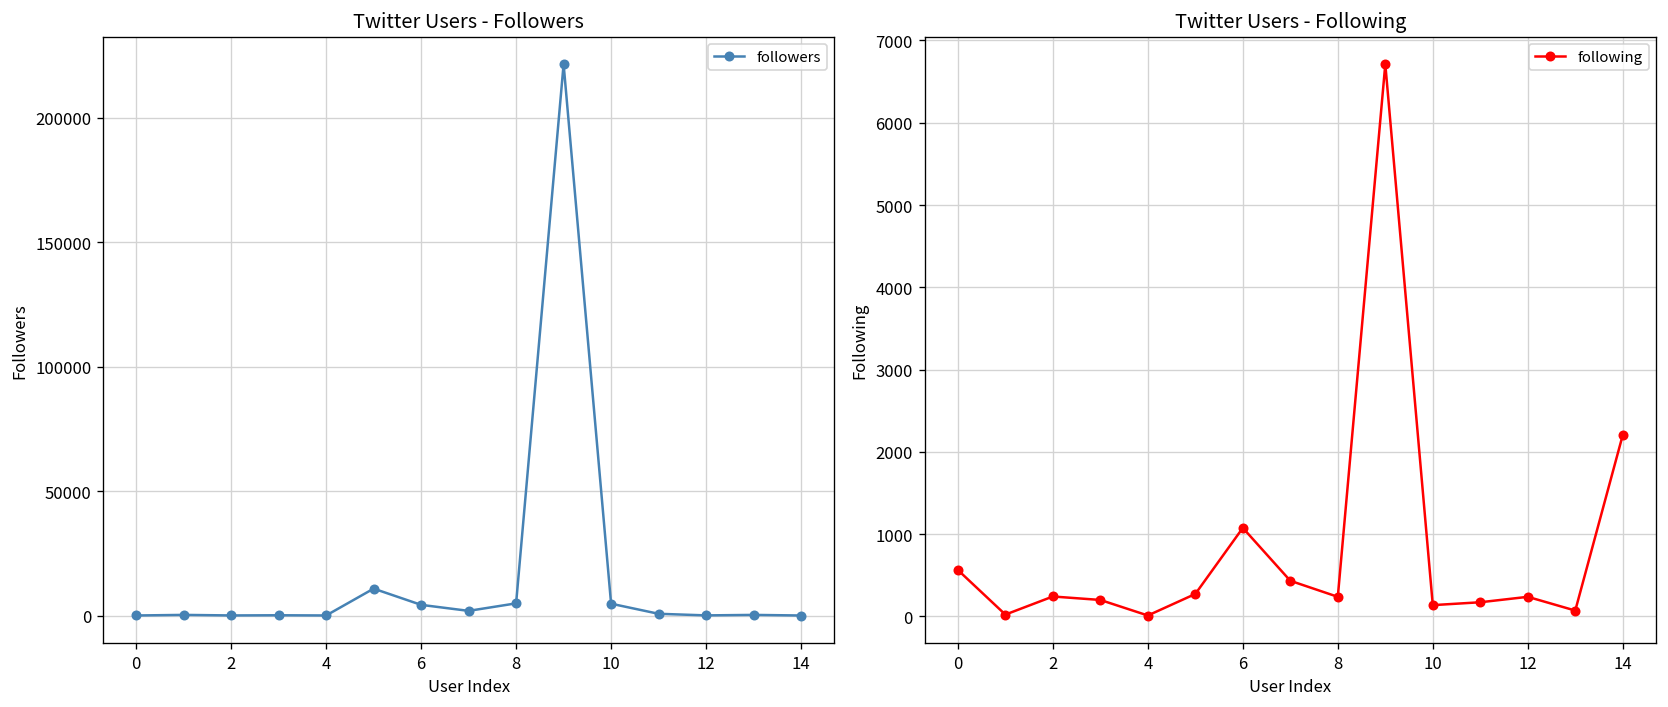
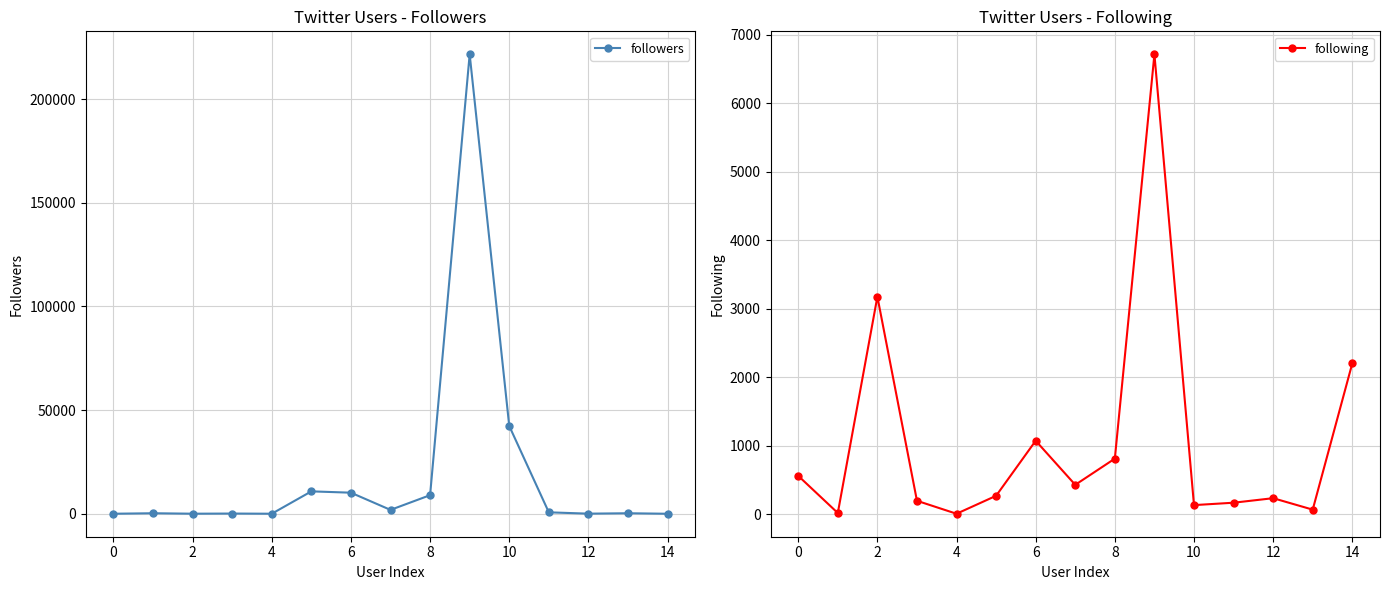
  {
    "Twitter Users - Followers": {
      "0": 0,
      "2": 0,
      "4": 0,
-     "6": 4000,
-     "8": 5000,
-     "10": 5000,
+     "6": 10000,
+     "8": 9000,
+     "10": 42000,
      "12": 0,
      "14": 0
    },
    "Twitter Users - Following": {
      "0": 600,
-     "2": 200,
+     "2": 3200,
      "4": 0,
      "6": 1100,
-     "8": 200,
+     "8": 800,
      "10": 100,
      "12": 200,
      "14": 2200
    }
  }
